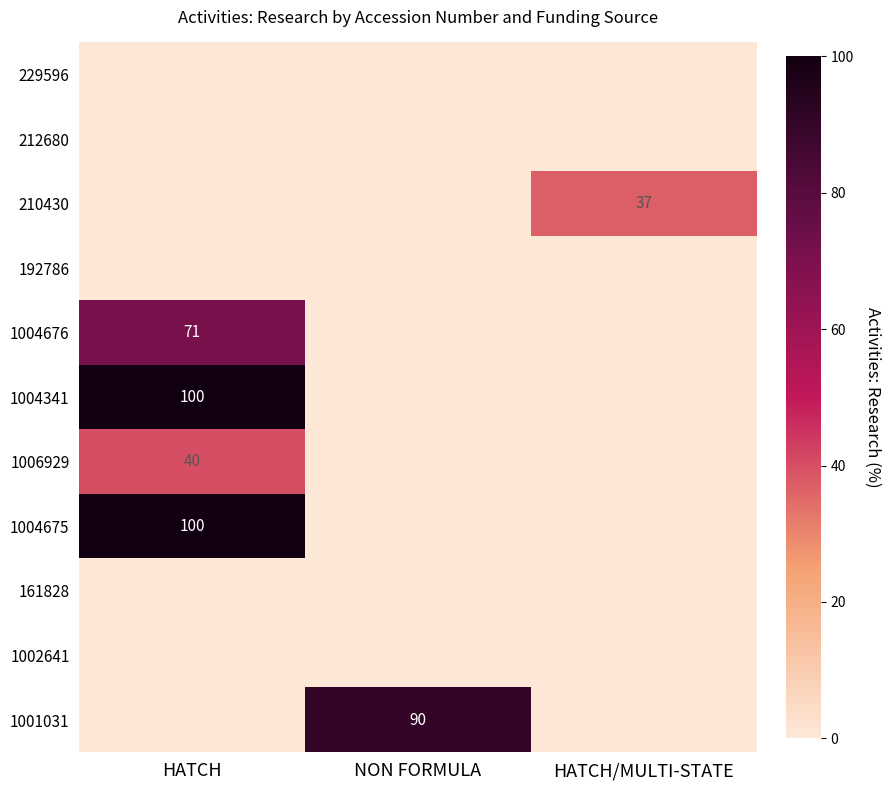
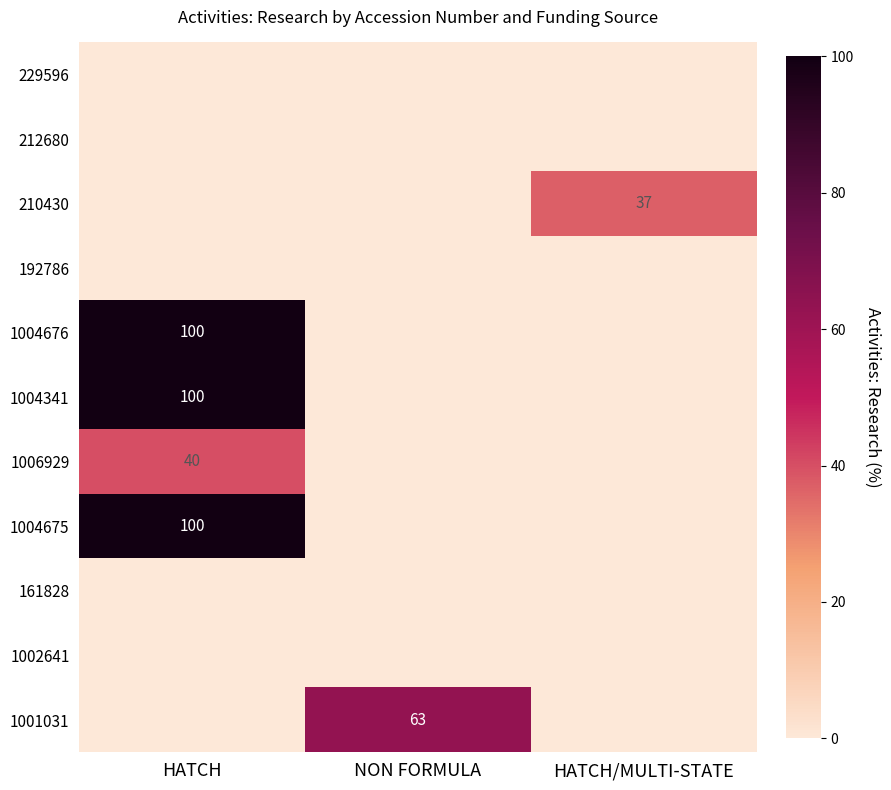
  {
    "210430": {
      "HATCH/MULTI-STATE": 37
    },
    "1004676": {
-     "HATCH": 71
+     "HATCH": 100
    },
    "1004341": {
      "HATCH": 100
    },
    "1006929": {
      "HATCH": 40
    },
    "1004675": {
      "HATCH": 100
    },
    "1001031": {
-     "NON FORMULA": 90
+     "NON FORMULA": 63
    }
  }
